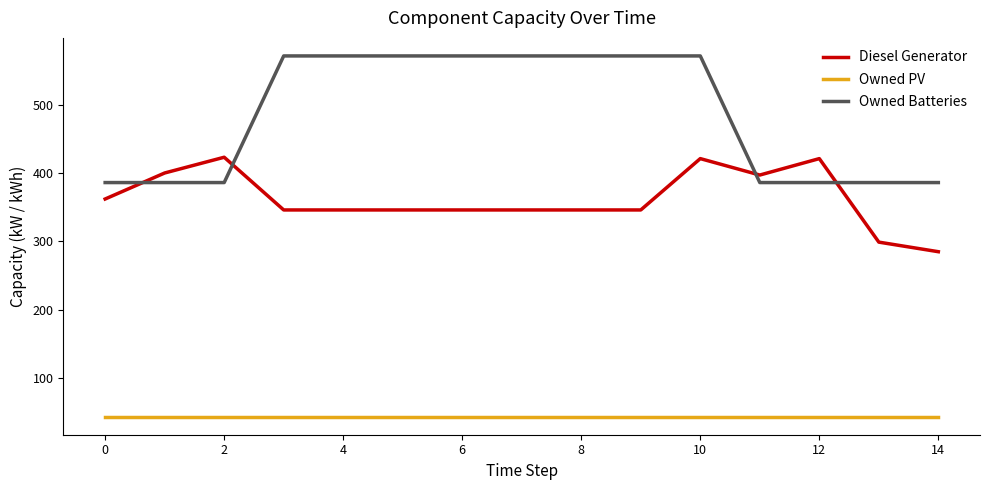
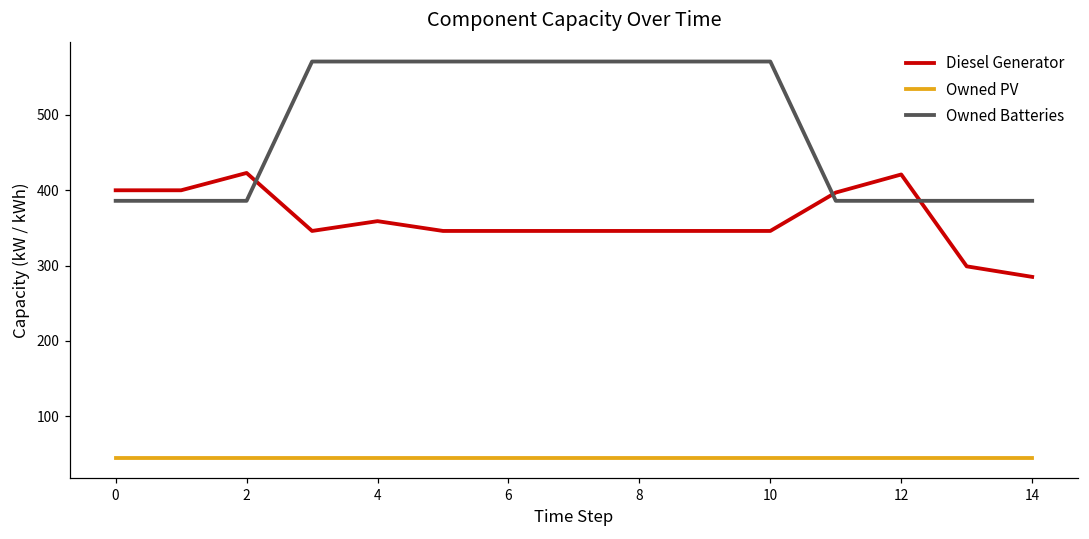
  {
    "Diesel Generator": {
-     "0": 360,
+     "0": 400,
      "2": 420,
-     "4": 350,
+     "4": 360,
      "6": 350,
      "8": 350,
-     "10": 420,
+     "10": 350,
      "12": 420,
      "14": 290
    },
    "Owned PV": {
      "0": 40,
      "2": 40,
      "4": 40,
      "6": 40,
      "8": 40,
      "10": 40,
      "12": 40,
      "14": 40
    },
    "Owned Batteries": {
      "0": 390,
      "2": 390,
      "4": 570,
      "6": 570,
      "8": 570,
      "10": 570,
      "12": 390,
      "14": 390
    }
  }
